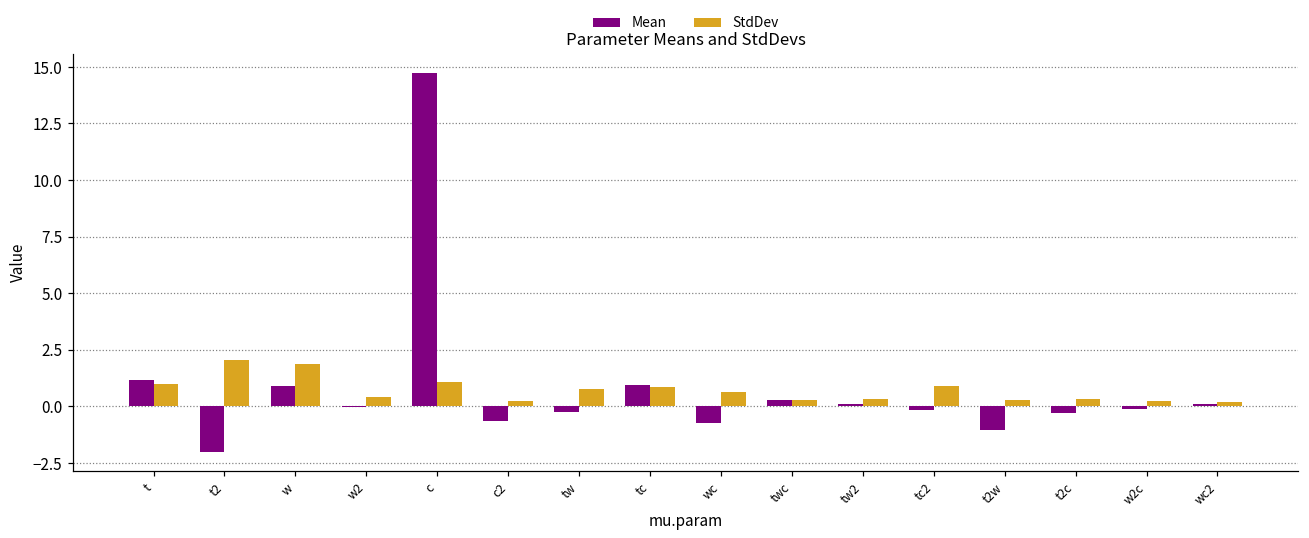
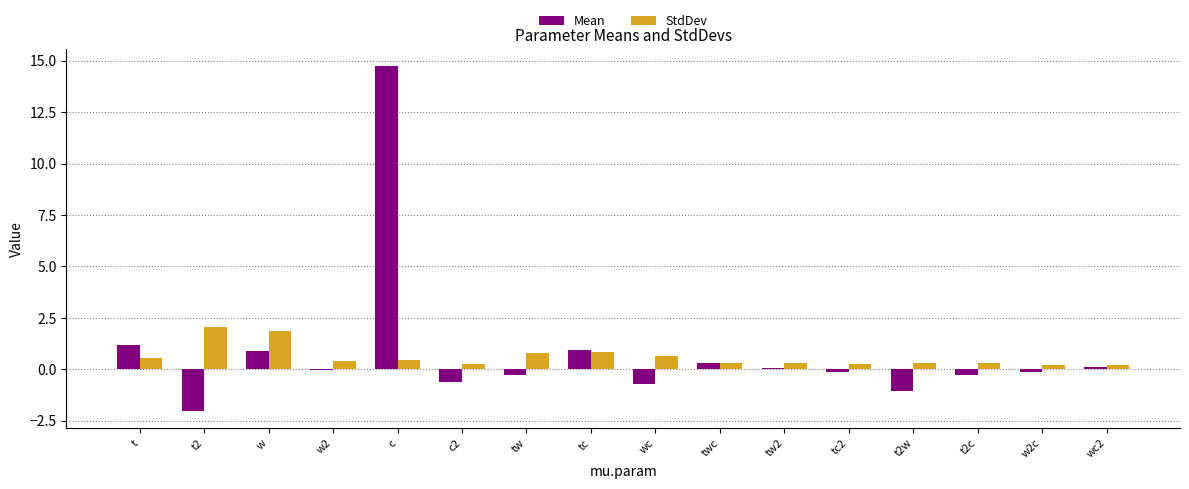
  {
    "Mean": {
      "t": 1.2,
      "t2": -2.0,
      "w": 0.9,
      "c": 14.7,
      "c2": -0.6,
      "tw": -0.3,
      "tc": 0.9,
      "wc": -0.7,
      "twc": 0.3,
      "tc2": -0.1,
      "t2w": -1.0,
      "t2c": -0.3,
      "w2c": -0.1
    },
    "StdDev": {
-     "t": 1.0,
+     "t": 0.5,
      "t2": 2.0,
      "w": 1.8,
      "w2": 0.4,
-     "c": 1.1,
+     "c": 0.4,
      "c2": 0.2,
      "tw": 0.8,
      "tc": 0.8,
      "wc": 0.6,
      "twc": 0.3,
      "tw2": 0.3,
-     "tc2": 0.9,
+     "tc2": 0.3,
      "t2w": 0.3,
      "t2c": 0.3,
      "w2c": 0.2,
      "wc2": 0.2
    }
  }
